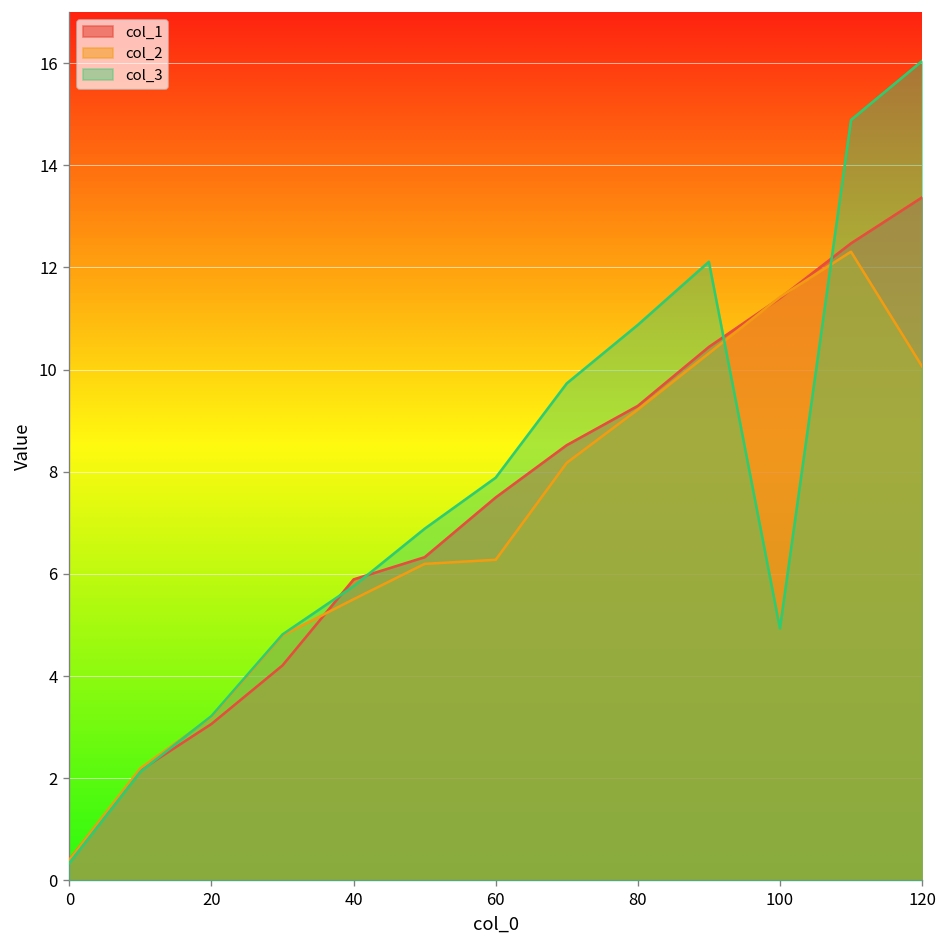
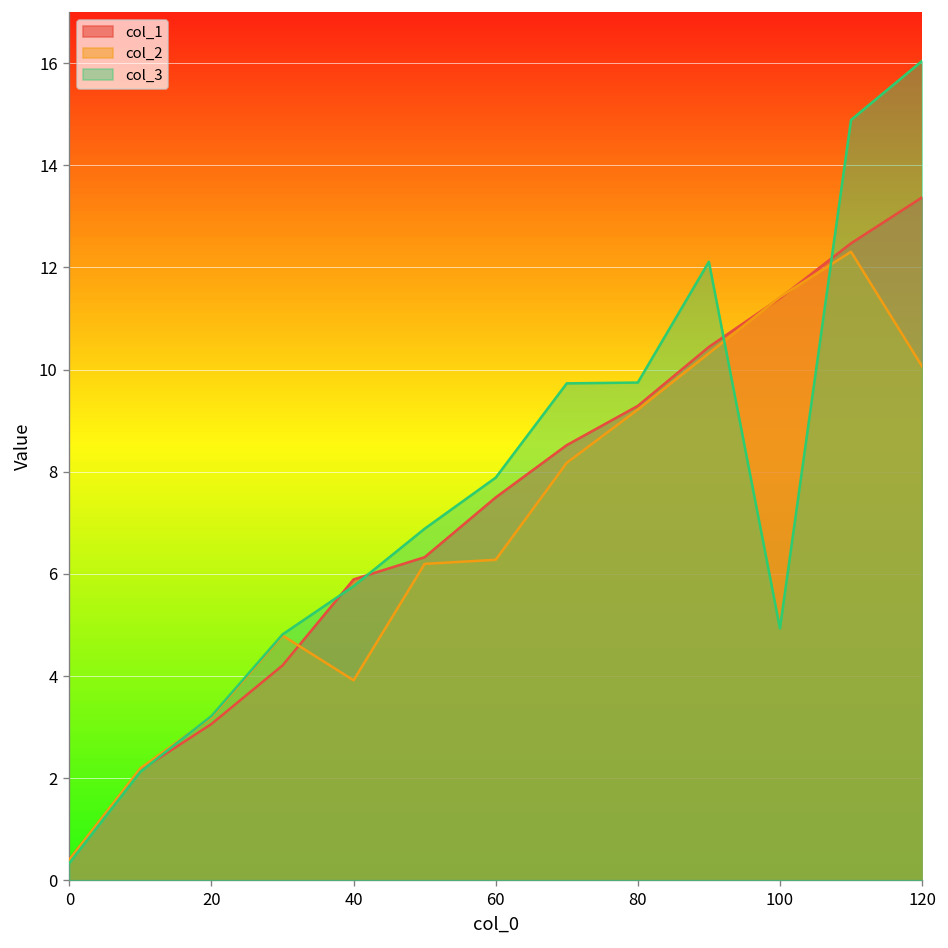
  {
    "col_1": {
      "20": 3.1,
      "40": 5.9,
      "60": 7.5,
      "80": 9.3,
      "120": 13.4
    },
    "col_2": {
-     "40": 5.5,
+     "40": 3.9,
      "60": 6.3,
      "80": 9.2,
      "120": 10.1
    },
    "col_3": {
      "0": 0.3,
      "40": 5.8,
      "60": 7.9,
-     "80": 10.9,
+     "80": 9.7,
      "100": 4.9,
      "120": 16.0
    }
  }
